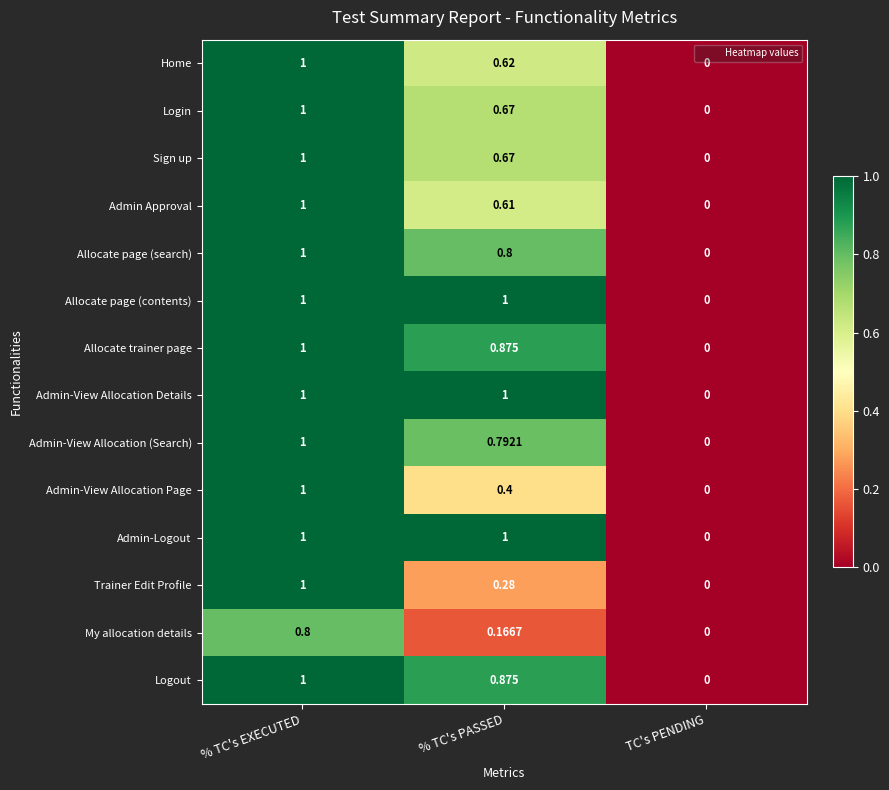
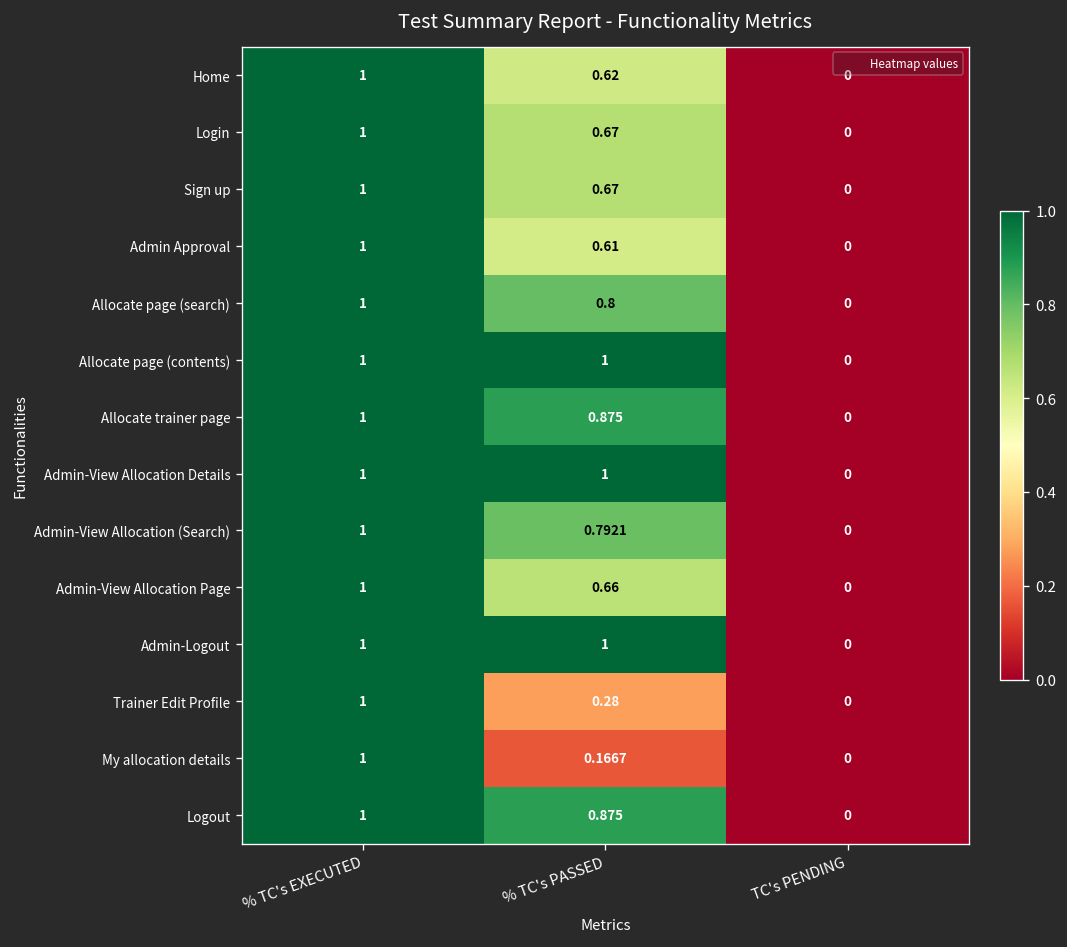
  {
    "Home": {
      "% TC's EXECUTED": 1,
      "% TC's PASSED": 0.62
    },
    "Login": {
      "% TC's EXECUTED": 1,
      "% TC's PASSED": 0.67,
      "TC's PENDING": 0
    },
    "Sign up": {
      "% TC's EXECUTED": 1,
      "% TC's PASSED": 0.67,
      "TC's PENDING": 0
    },
    "Admin Approval": {
      "% TC's EXECUTED": 1,
      "% TC's PASSED": 0.61,
      "TC's PENDING": 0
    },
    "Allocate page (search)": {
      "% TC's EXECUTED": 1,
      "% TC's PASSED": 0.8,
      "TC's PENDING": 0
    },
    "Allocate page (contents)": {
      "% TC's EXECUTED": 1,
      "% TC's PASSED": 1,
      "TC's PENDING": 0
    },
    "Allocate trainer page": {
      "% TC's EXECUTED": 1,
      "% TC's PASSED": 0.875,
      "TC's PENDING": 0
    },
    "Admin-View Allocation Details": {
      "% TC's EXECUTED": 1,
      "% TC's PASSED": 1,
      "TC's PENDING": 0
    },
    "Admin-View Allocation (Search)": {
      "% TC's EXECUTED": 1,
      "% TC's PASSED": 0.7921,
      "TC's PENDING": 0
    },
    "Admin-View Allocation Page": {
      "% TC's EXECUTED": 1,
-     "% TC's PASSED": 0.4,
+     "% TC's PASSED": 0.66,
      "TC's PENDING": 0
    },
    "Admin-Logout": {
      "% TC's EXECUTED": 1,
      "% TC's PASSED": 1,
      "TC's PENDING": 0
    },
    "Trainer Edit Profile": {
      "% TC's EXECUTED": 1,
      "% TC's PASSED": 0.28,
      "TC's PENDING": 0
    },
    "My allocation details": {
-     "% TC's EXECUTED": 0.8,
+     "% TC's EXECUTED": 1,
      "% TC's PASSED": 0.1667,
      "TC's PENDING": 0
    },
    "Logout": {
      "% TC's EXECUTED": 1,
      "% TC's PASSED": 0.875,
      "TC's PENDING": 0
    }
  }
